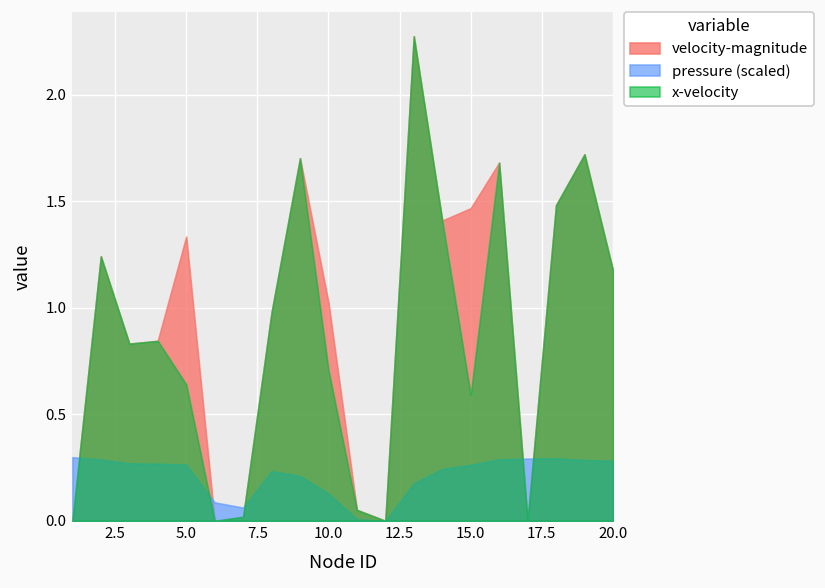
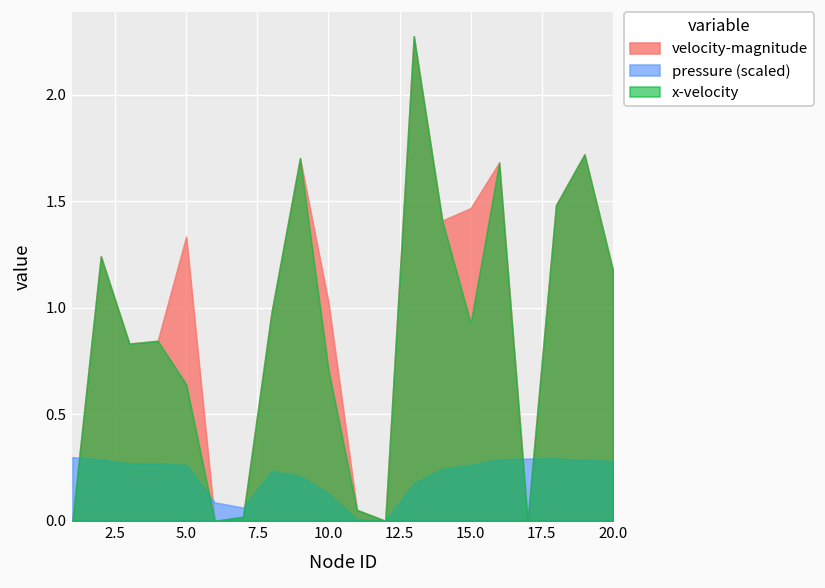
  {
    "velocity-magnitude": {
      "5.0": 1.33,
      "10.0": 1.03,
      "15.0": 1.47
    },
    "pressure (scaled)": {
      "5.0": 0.26,
      "10.0": 0.13,
      "15.0": 0.26,
      "20.0": 0.28
    },
    "x-velocity": {
      "5.0": 0.64,
      "10.0": 0.71,
-     "15.0": 0.59
+     "15.0": 0.93
    }
  }
